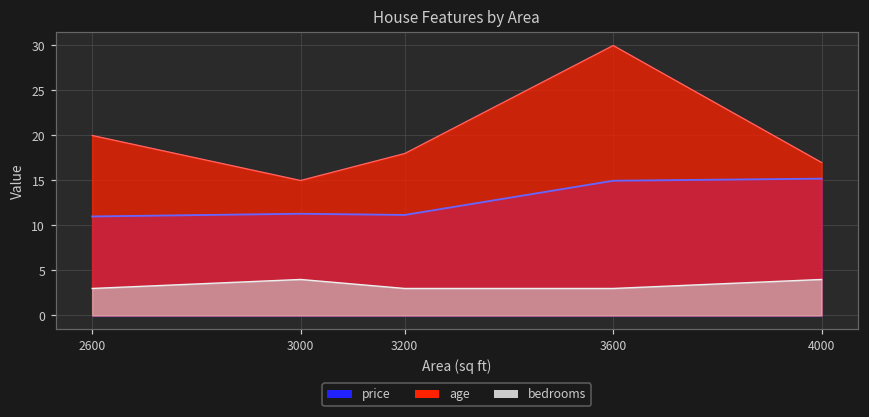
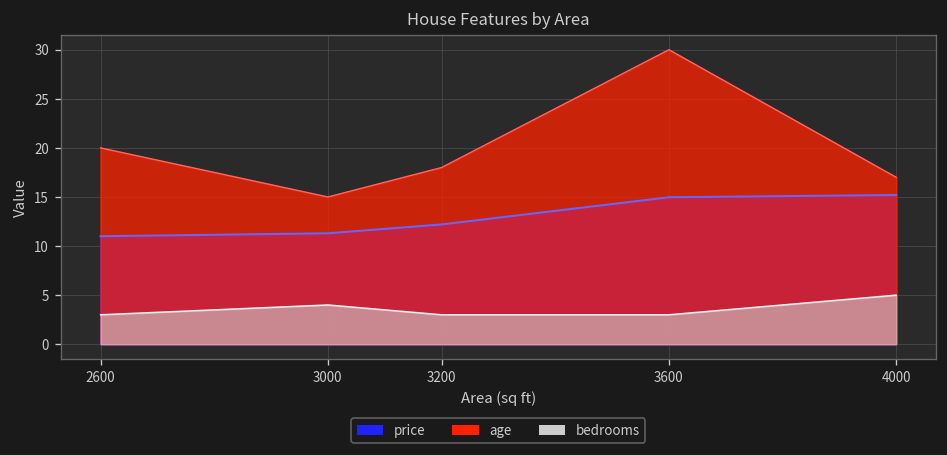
  {
    "price": {
      "2600": 11,
      "3000": 11,
-     "3200": 11,
+     "3200": 12,
      "3600": 15,
      "4000": 15
    },
    "age": {
      "2600": 20,
      "3000": 15,
      "3200": 18,
      "3600": 30,
      "4000": 17
    },
    "bedrooms": {
      "2600": 3,
      "3000": 4,
      "3200": 3,
      "3600": 3,
-     "4000": 4
+     "4000": 5
    }
  }
